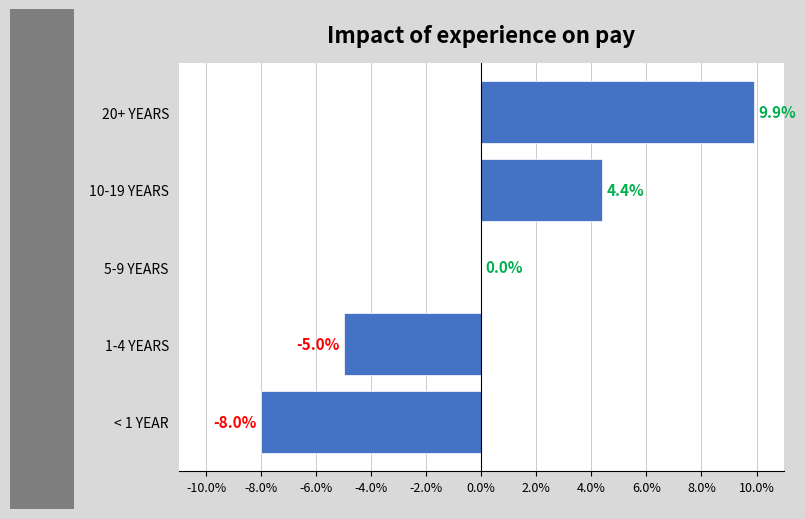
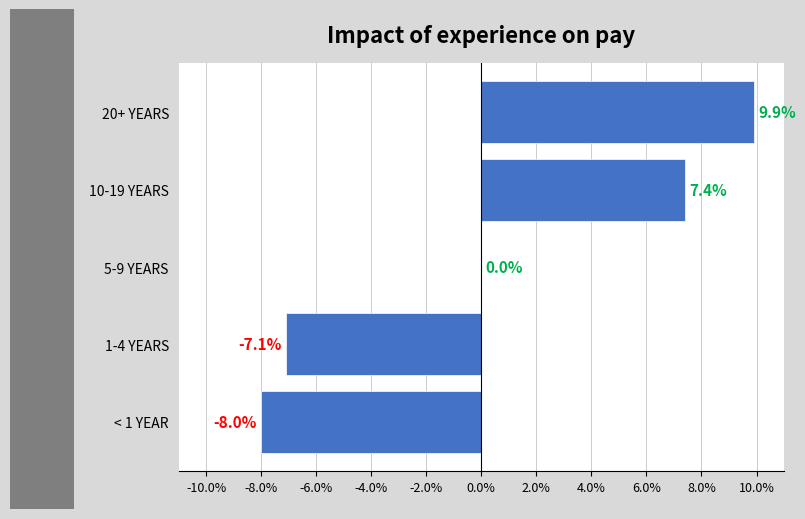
  {
    "20+ YEARS": "9.9%",
-   "10-19 YEARS": "4.4%",
+   "10-19 YEARS": "7.4%",
    "5-9 YEARS": "0.0%",
-   "1-4 YEARS": "-5.0%",
+   "1-4 YEARS": "-7.1%",
    "< 1 YEAR": "-8.0%"
  }
